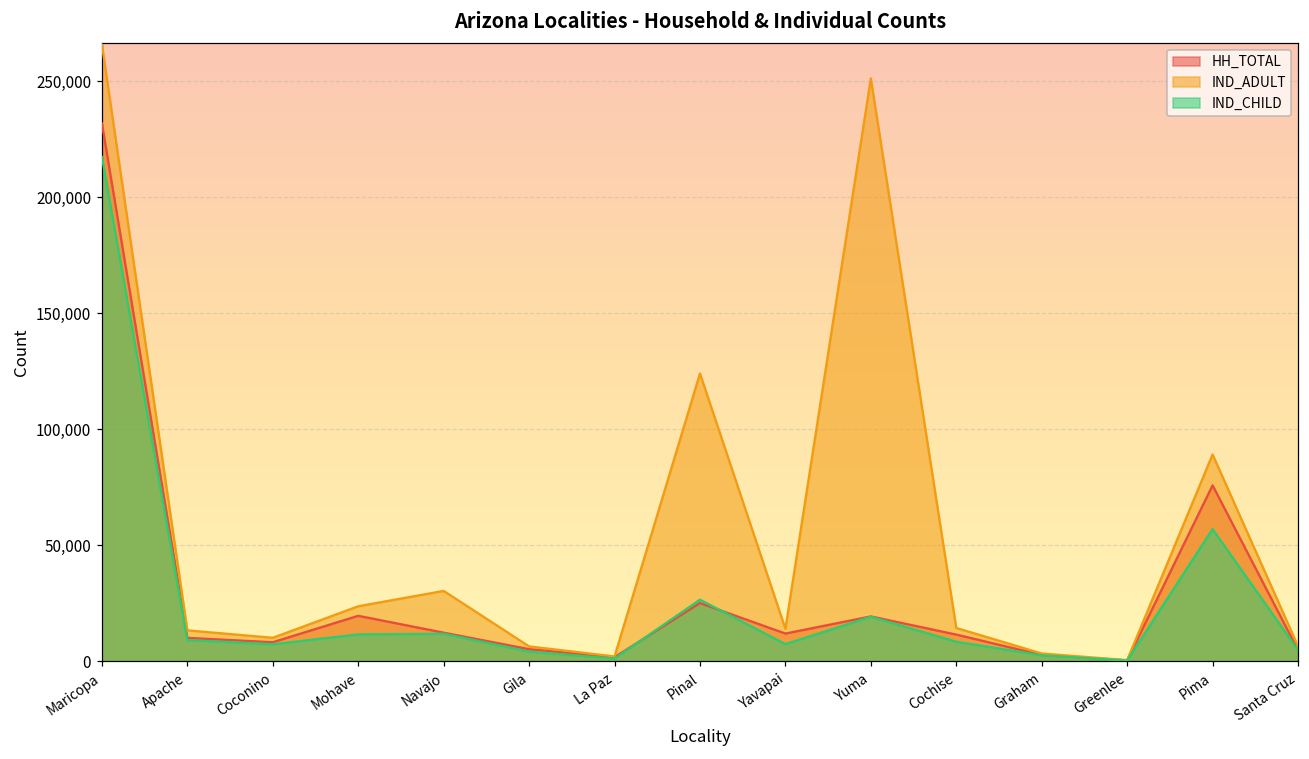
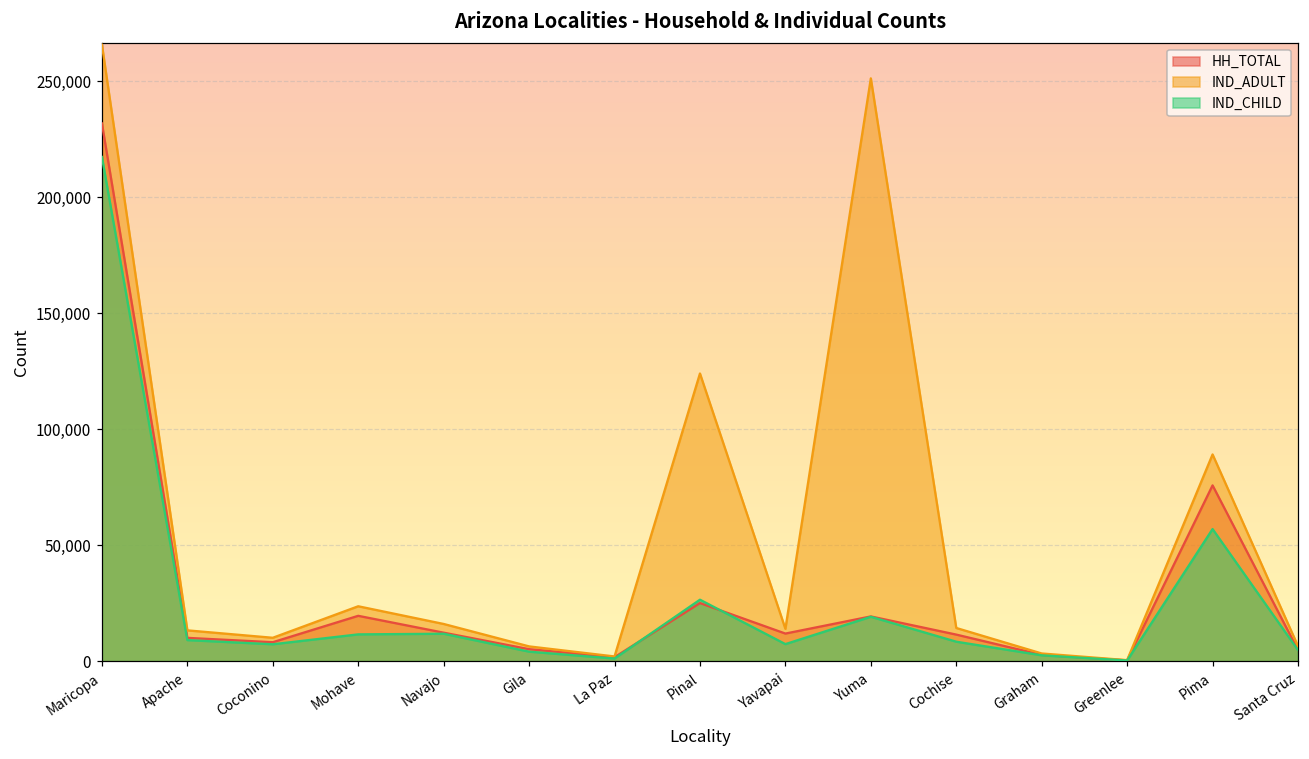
  {
    "HH_TOTAL": {
      "Maricopa": "232,000",
      "Mohave": "20,000",
      "Pinal": "25,000",
      "Yavapai": "12,000",
      "Cochise": "11,000",
      "Pima": "76,000"
    },
    "IND_ADULT": {
      "Maricopa": "266,000",
      "Apache": "13,000",
      "Coconino": "10,000",
      "Mohave": "24,000",
-     "Navajo": "30,000",
+     "Navajo": "16,000",
      "Pinal": "124,000",
      "Yavapai": "14,000",
      "Yuma": "251,000",
      "Cochise": "14,000",
      "Pima": "89,000",
      "Santa Cruz": "6,000"
    },
    "IND_CHILD": {
      "Maricopa": "217,000",
      "Mohave": "12,000",
      "Pinal": "27,000",
      "Yavapai": "7,000",
      "Cochise": "8,000",
      "Pima": "57,000"
    }
  }
